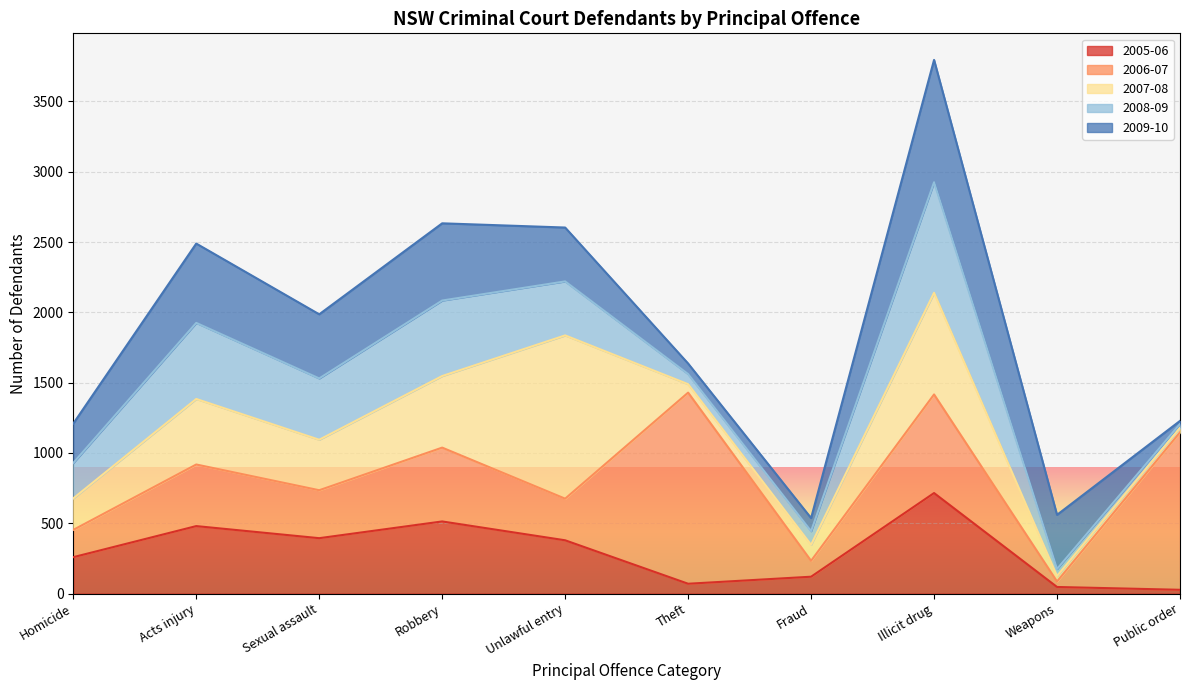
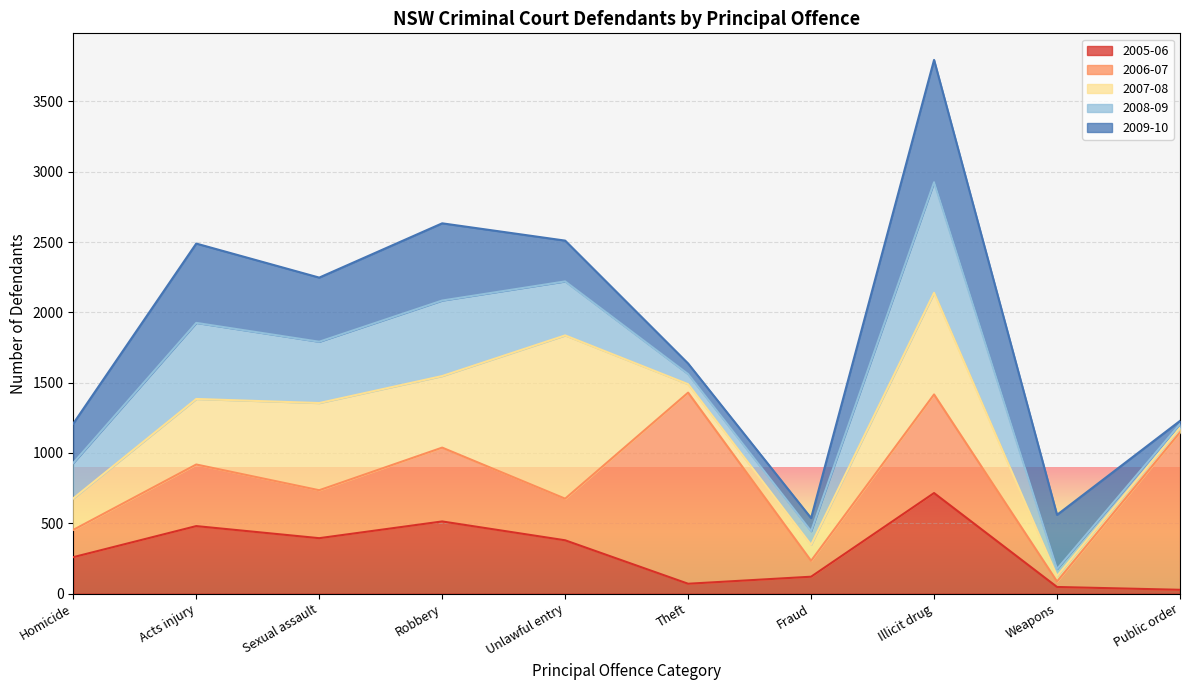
  {
    "2005-06": {
      "Homicide": 260,
      "Acts injury": 480,
      "Sexual assault": 390,
      "Robbery": 510,
      "Unlawful entry": 380,
      "Theft": 70,
      "Fraud": 120,
      "Illicit drug": 720,
      "Weapons": 50,
      "Public order": 30
    },
    "2006-07": {
      "Homicide": 190,
      "Acts injury": 440,
      "Sexual assault": 340,
      "Robbery": 530,
      "Unlawful entry": 300,
      "Theft": 1360,
      "Fraud": 110,
      "Illicit drug": 700,
      "Weapons": 40,
      "Public order": 1120
    },
    "2007-08": {
      "Homicide": 220,
      "Acts injury": 470,
-     "Sexual assault": 360,
+     "Sexual assault": 620,
      "Robbery": 510,
      "Unlawful entry": 1160,
      "Theft": 60,
      "Fraud": 110,
      "Illicit drug": 720,
      "Weapons": 40,
      "Public order": 30
    },
    "2008-09": {
      "Homicide": 250,
      "Acts injury": 540,
      "Sexual assault": 440,
      "Robbery": 540,
      "Unlawful entry": 380,
      "Theft": 70,
      "Fraud": 100,
      "Illicit drug": 790,
      "Weapons": 50,
      "Public order": 30
    },
    "2009-10": {
      "Homicide": 280,
      "Acts injury": 560,
      "Sexual assault": 460,
      "Robbery": 550,
-     "Unlawful entry": 380,
+     "Unlawful entry": 290,
      "Theft": 80,
      "Fraud": 90,
      "Illicit drug": 870,
      "Weapons": 390,
      "Public order": 20
    }
  }
